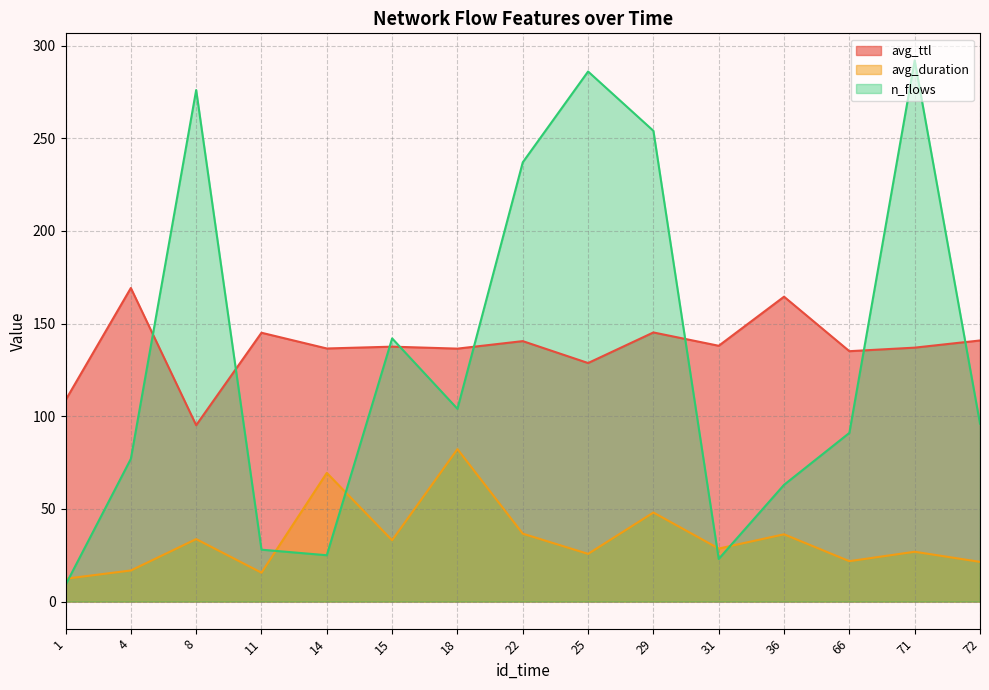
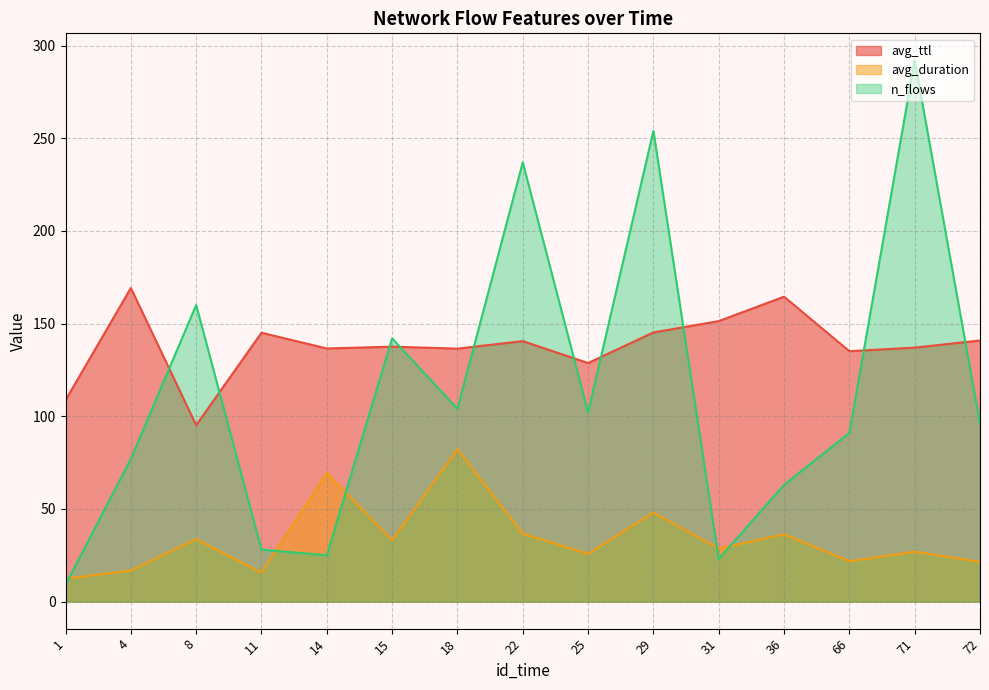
  {
    "avg_ttl": {
      "1": 109,
      "4": 169,
      "8": 95,
      "11": 145,
      "14": 137,
      "15": 138,
      "18": 136,
      "22": 141,
      "25": 129,
      "29": 145,
-     "31": 138,
+     "31": 151,
      "36": 165,
      "66": 135,
      "71": 137,
      "72": 141
    },
    "avg_duration": {
      "1": 12,
      "4": 17,
      "8": 34,
      "11": 16,
      "14": 69,
      "15": 33,
      "18": 82,
      "22": 37,
      "25": 26,
      "29": 48,
      "31": 29,
      "36": 36,
      "66": 22,
      "71": 27,
      "72": 21
    },
    "n_flows": {
      "1": 9,
      "4": 77,
-     "8": 276,
+     "8": 160,
      "11": 28,
      "14": 25,
      "15": 142,
      "18": 104,
      "22": 237,
-     "25": 286,
+     "25": 102,
      "29": 254,
      "31": 23,
      "36": 63,
      "66": 91,
      "72": 96
    }
  }
